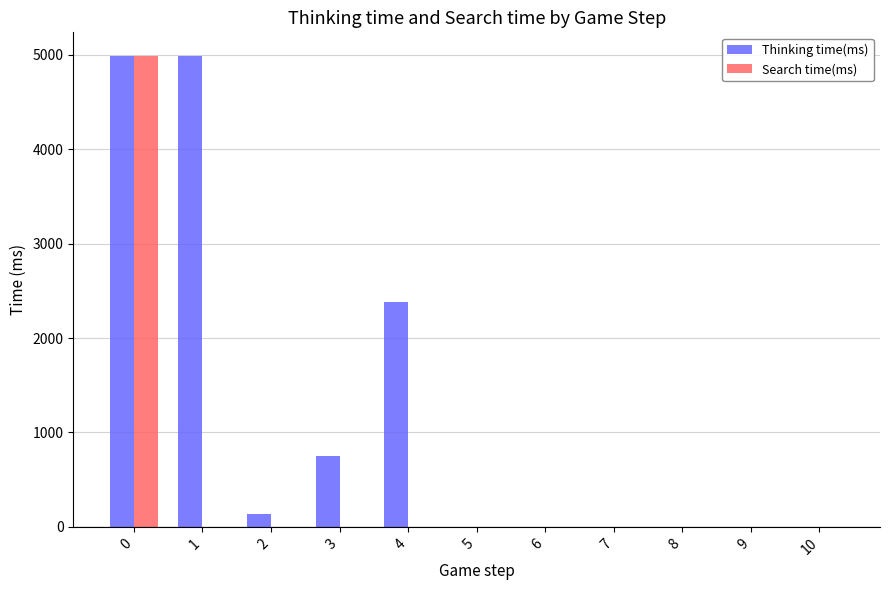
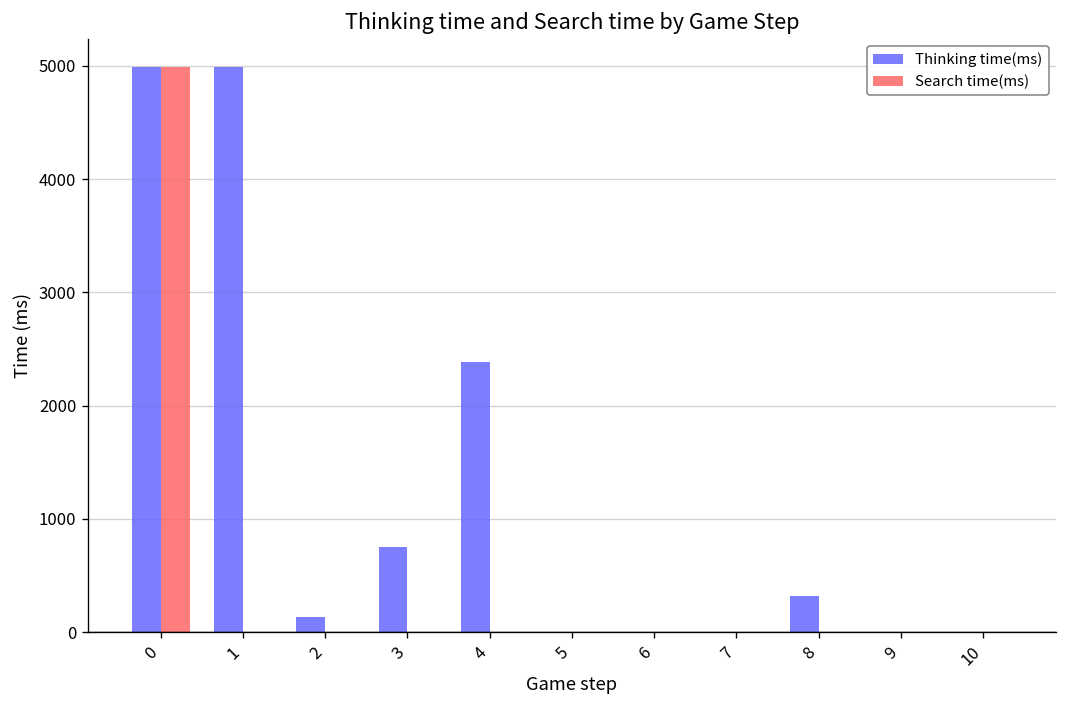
  {
    "Thinking time(ms)": {
      "0": 5000,
      "1": 5000,
      "2": 100,
      "3": 800,
      "4": 2400,
      "5": 0,
      "7": 0,
-     "8": 0
+     "8": 300
    },
    "Search time(ms)": {
      "0": 5000,
      "1": 0,
      "2": 0,
      "3": 0,
      "4": 0,
      "5": 0,
      "6": 0,
      "7": 0,
      "8": 0,
      "9": 0,
      "10": 0
    }
  }
